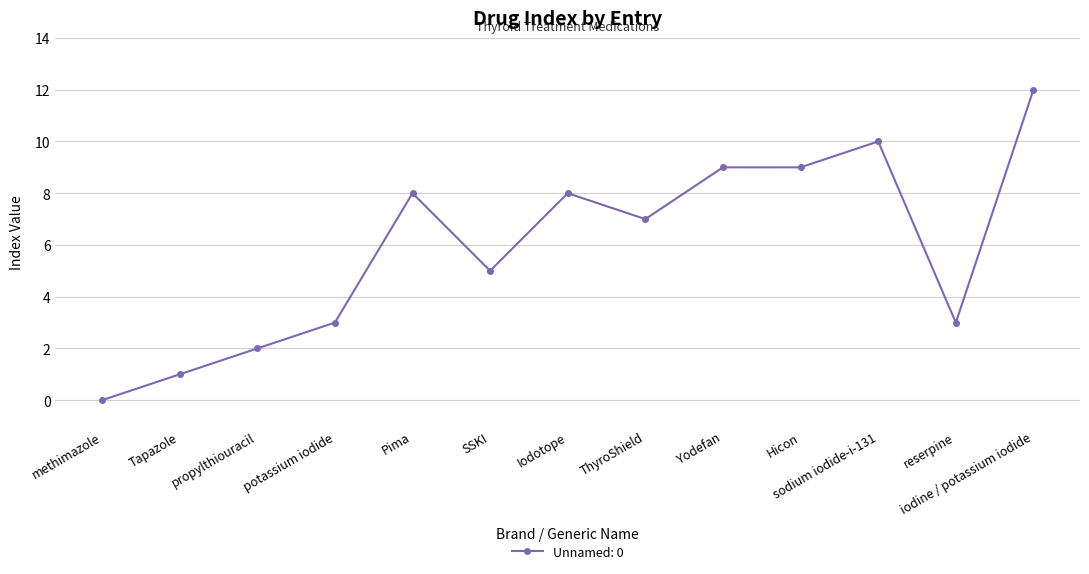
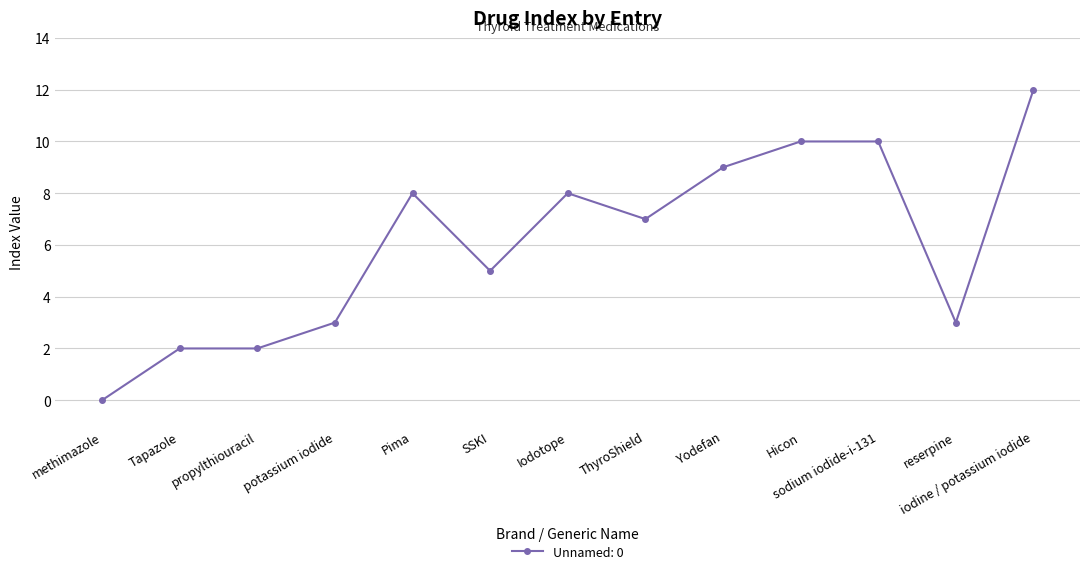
  {
    "methimazole": 0,
-   "Tapazole": 1,
+   "Tapazole": 2,
    "propylthiouracil": 2,
    "potassium iodide": 3,
    "Pima": 8,
    "SSKI": 5,
    "Iodotope": 8,
    "ThyroShield": 7,
    "Yodefan": 9,
-   "Hicon": 9,
+   "Hicon": 10,
    "sodium iodide-i-131": 10,
    "reserpine": 3,
    "iodine / potassium iodide": 12
  }
